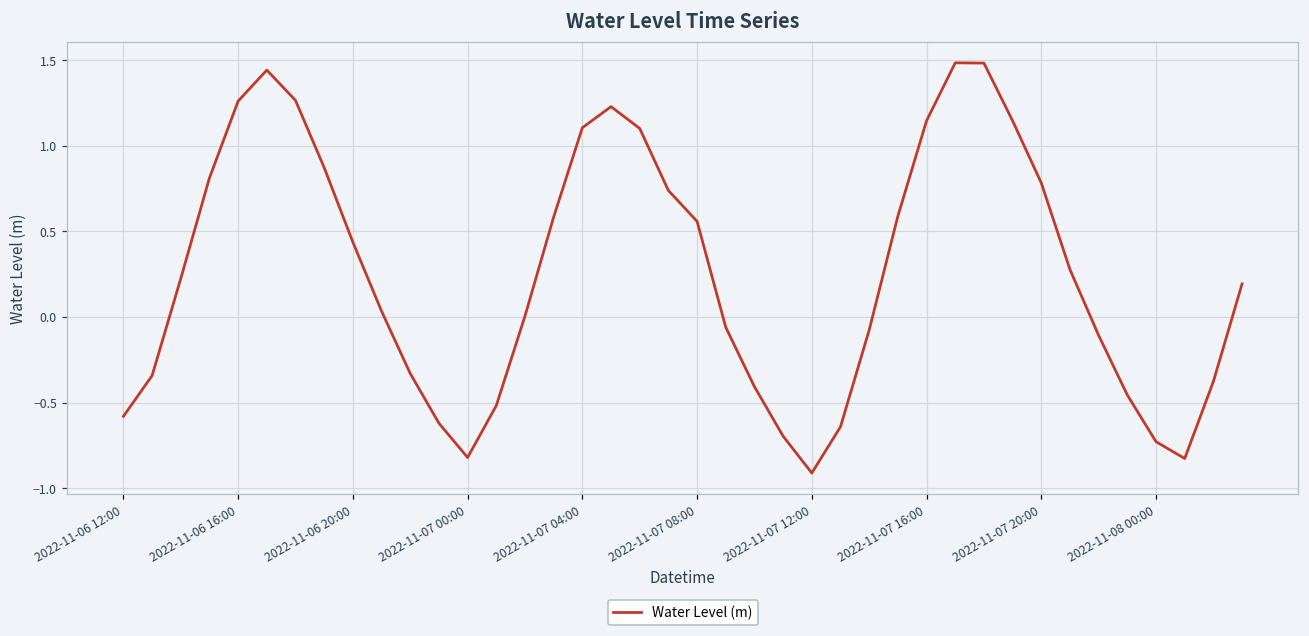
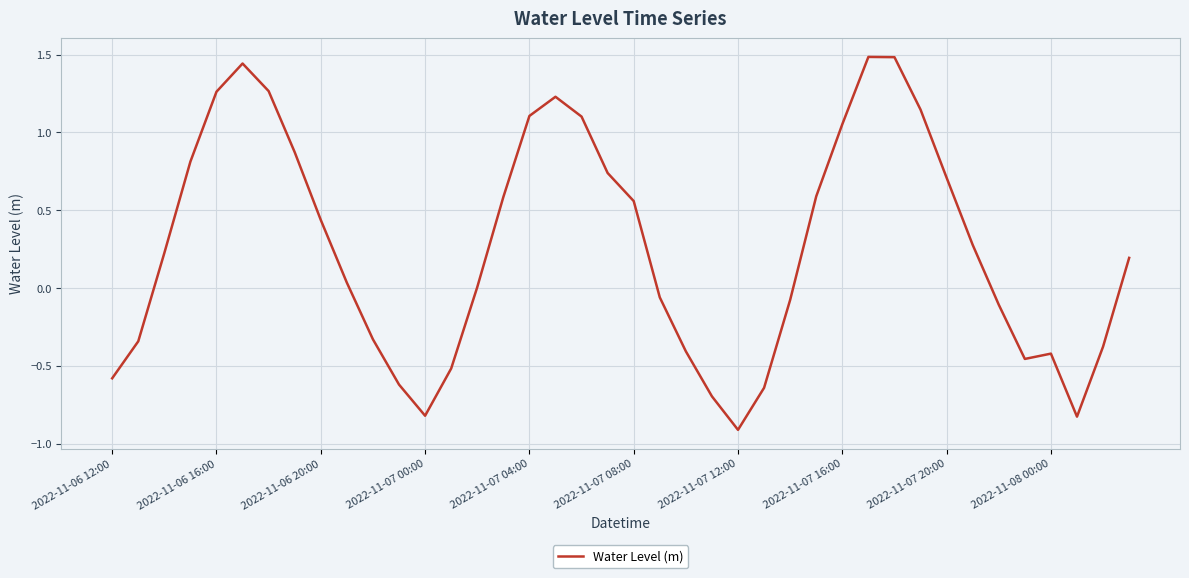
  {
    "2022-11-06 12:00": -0.58,
    "2022-11-06 16:00": 1.26,
    "2022-11-06 20:00": 0.44,
    "2022-11-07 00:00": -0.82,
    "2022-11-07 04:00": 1.11,
    "2022-11-07 08:00": 0.56,
    "2022-11-07 12:00": -0.91,
-   "2022-11-07 16:00": 1.15,
-   "2022-11-07 20:00": 0.78,
-   "2022-11-08 00:00": -0.73
+   "2022-11-07 16:00": 1.05,
+   "2022-11-07 20:00": 0.71,
+   "2022-11-08 00:00": -0.42
  }
